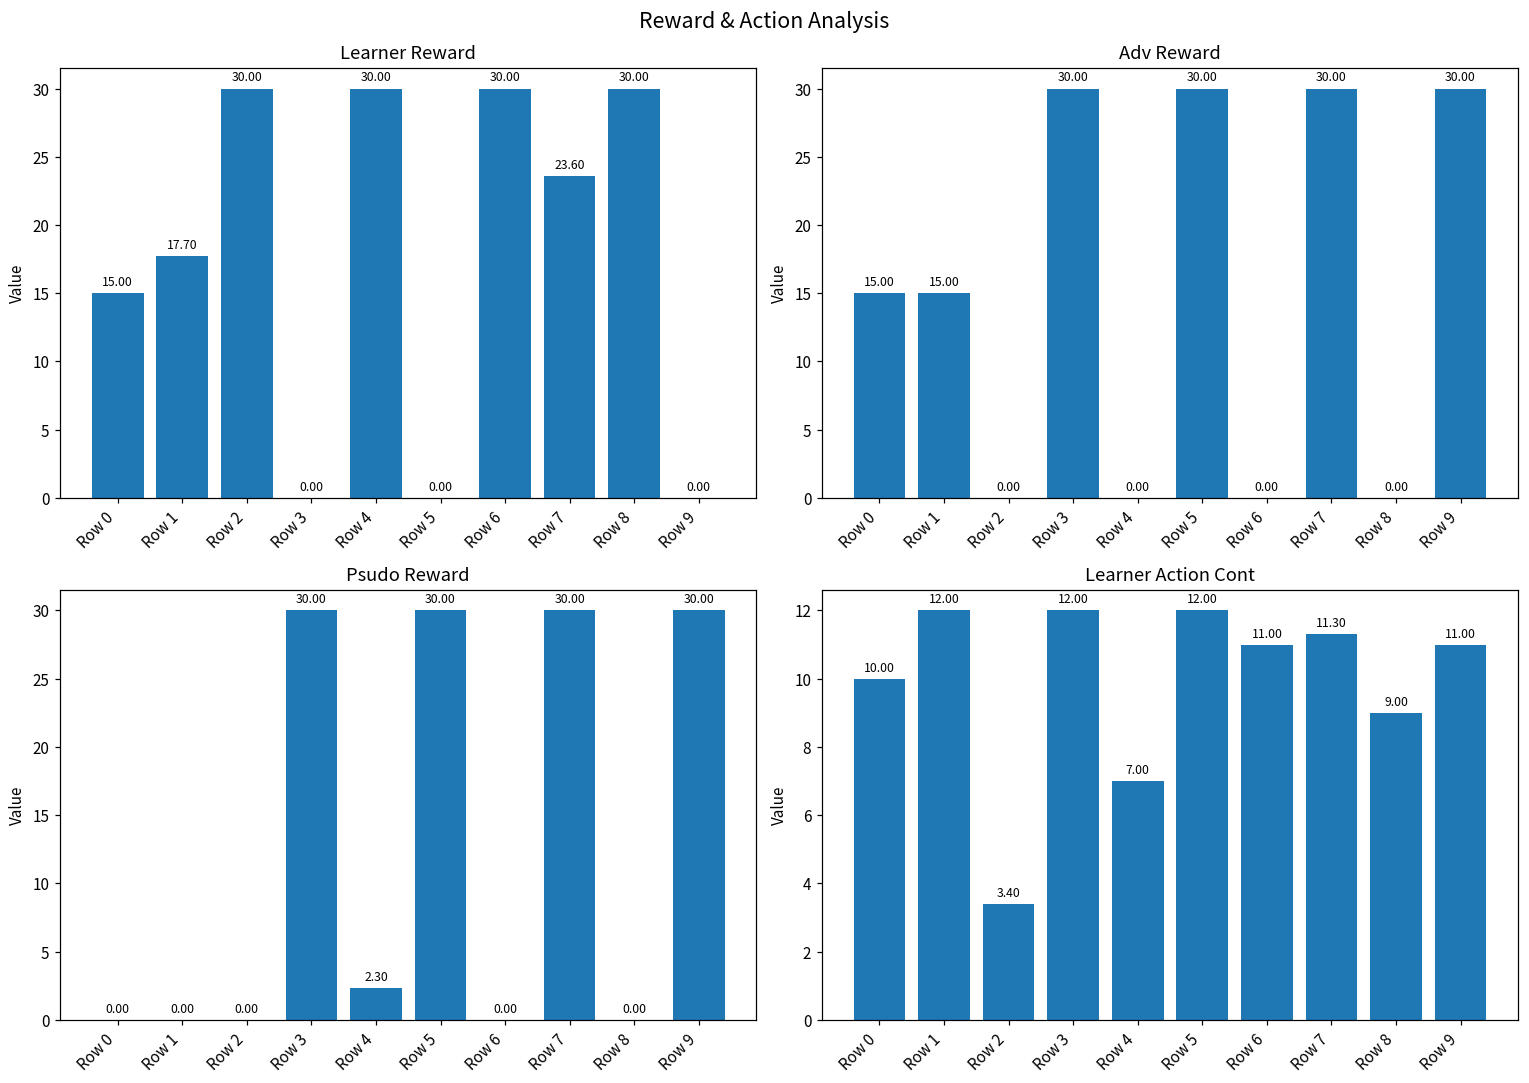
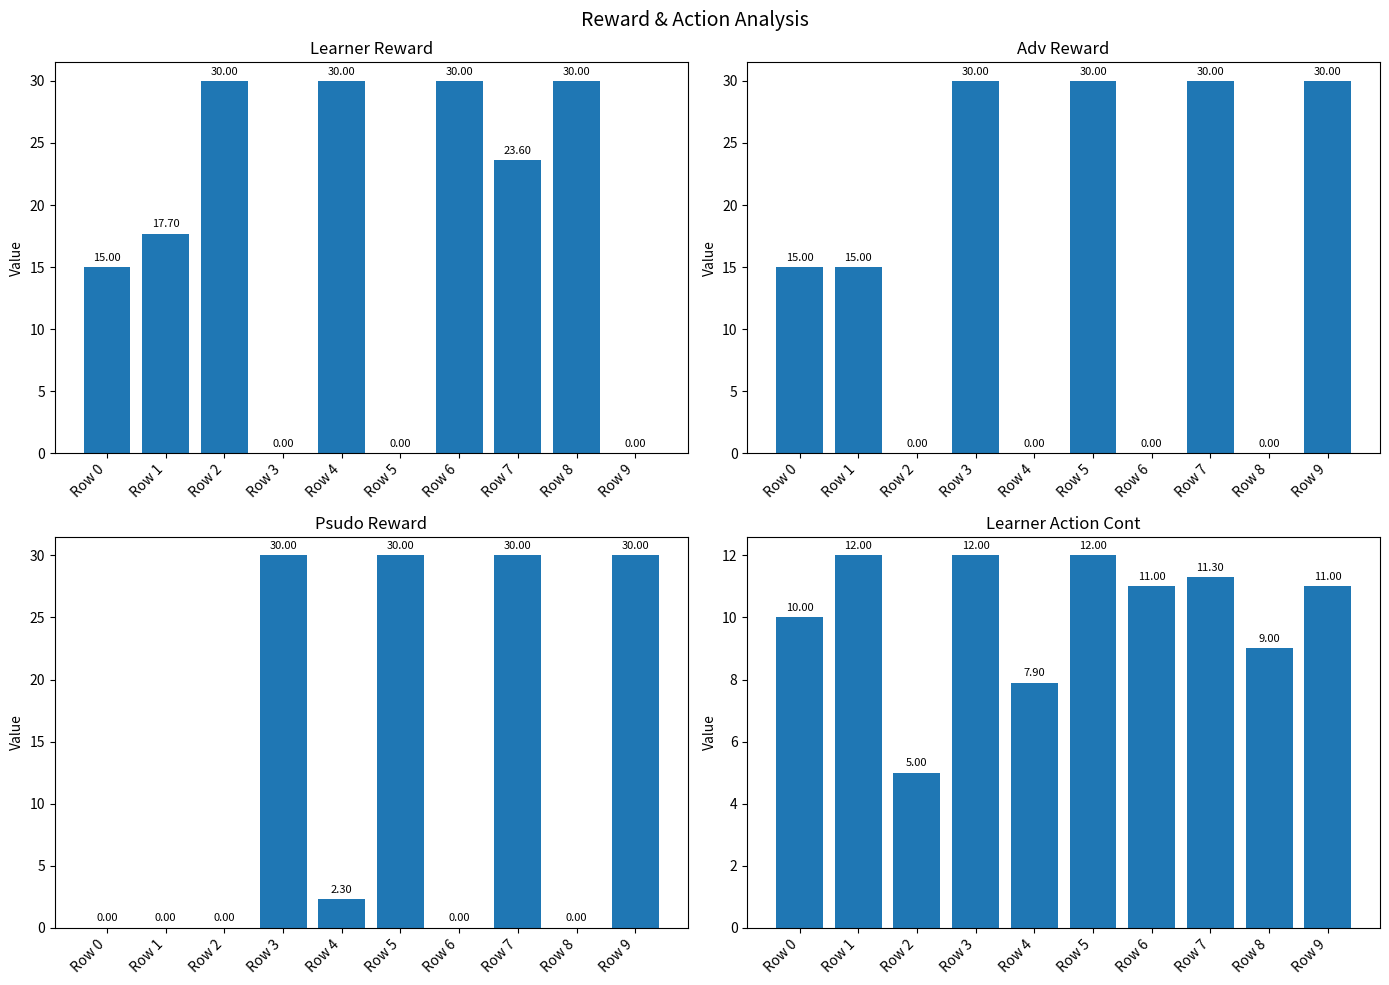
  {
    "Learner Reward": {
      "Row 0": 15.00,
      "Row 1": 17.70,
      "Row 2": 30.00,
      "Row 3": 0.00,
      "Row 4": 30.00,
      "Row 5": 0.00,
      "Row 6": 30.00,
      "Row 7": 23.60,
      "Row 8": 30.00,
      "Row 9": 0.00
    },
    "Adv Reward": {
      "Row 0": 15.00,
      "Row 1": 15.00,
      "Row 2": 0.00,
      "Row 3": 30.00,
      "Row 4": 0.00,
      "Row 5": 30.00,
      "Row 6": 0.00,
      "Row 7": 30.00,
      "Row 8": 0.00,
      "Row 9": 30.00
    },
    "Psudo Reward": {
      "Row 0": 0.00,
      "Row 1": 0.00,
      "Row 2": 0.00,
      "Row 3": 30.00,
      "Row 4": 2.30,
      "Row 5": 30.00,
      "Row 6": 0.00,
      "Row 7": 30.00,
      "Row 8": 0.00,
      "Row 9": 30.00
    },
    "Learner Action Cont": {
      "Row 0": 10.00,
      "Row 1": 12.00,
-     "Row 2": 3.40,
+     "Row 2": 5.00,
      "Row 3": 12.00,
-     "Row 4": 7.00,
+     "Row 4": 7.90,
      "Row 5": 12.00,
      "Row 6": 11.00,
      "Row 7": 11.30,
      "Row 8": 9.00,
      "Row 9": 11.00
    }
  }
